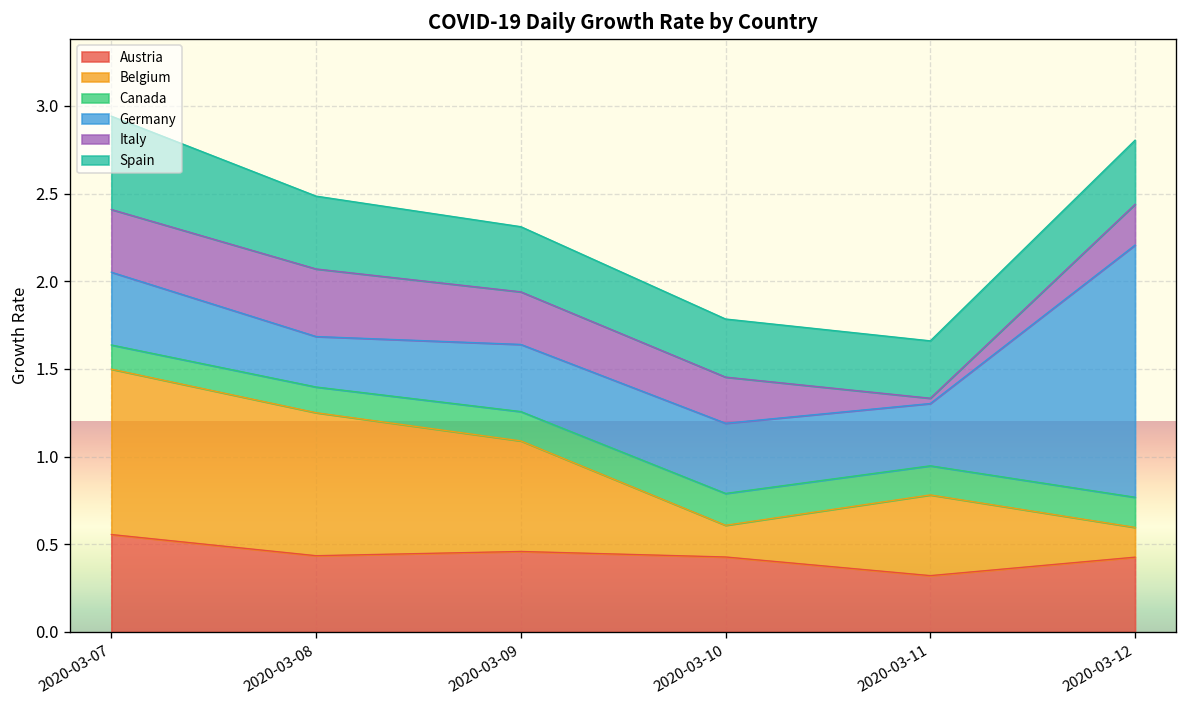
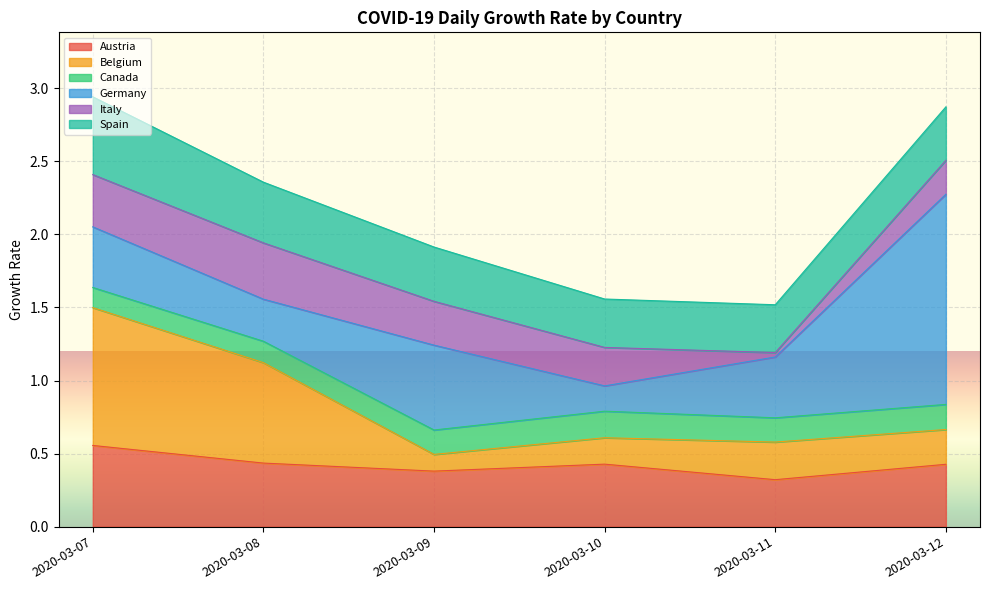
  {
    "Austria": {
      "2020-03-07": 0.56,
      "2020-03-08": 0.43,
-     "2020-03-09": 0.46,
+     "2020-03-09": 0.38,
      "2020-03-10": 0.43,
      "2020-03-11": 0.32,
      "2020-03-12": 0.43
    },
    "Belgium": {
      "2020-03-07": 0.94,
-     "2020-03-08": 0.82,
-     "2020-03-09": 0.63,
+     "2020-03-08": 0.69,
+     "2020-03-09": 0.11,
      "2020-03-10": 0.18,
-     "2020-03-11": 0.46,
-     "2020-03-12": 0.17
+     "2020-03-11": 0.26,
+     "2020-03-12": 0.24
    },
    "Germany": {
      "2020-03-07": 0.41,
      "2020-03-08": 0.29,
-     "2020-03-09": 0.38,
-     "2020-03-10": 0.40,
-     "2020-03-11": 0.36,
+     "2020-03-09": 0.58,
+     "2020-03-10": 0.17,
+     "2020-03-11": 0.42,
      "2020-03-12": 1.44
    },
    "Italy": {
      "2020-03-07": 0.36,
      "2020-03-08": 0.39,
      "2020-03-09": 0.30,
      "2020-03-10": 0.26,
      "2020-03-11": 0.03,
      "2020-03-12": 0.23
    }
  }
